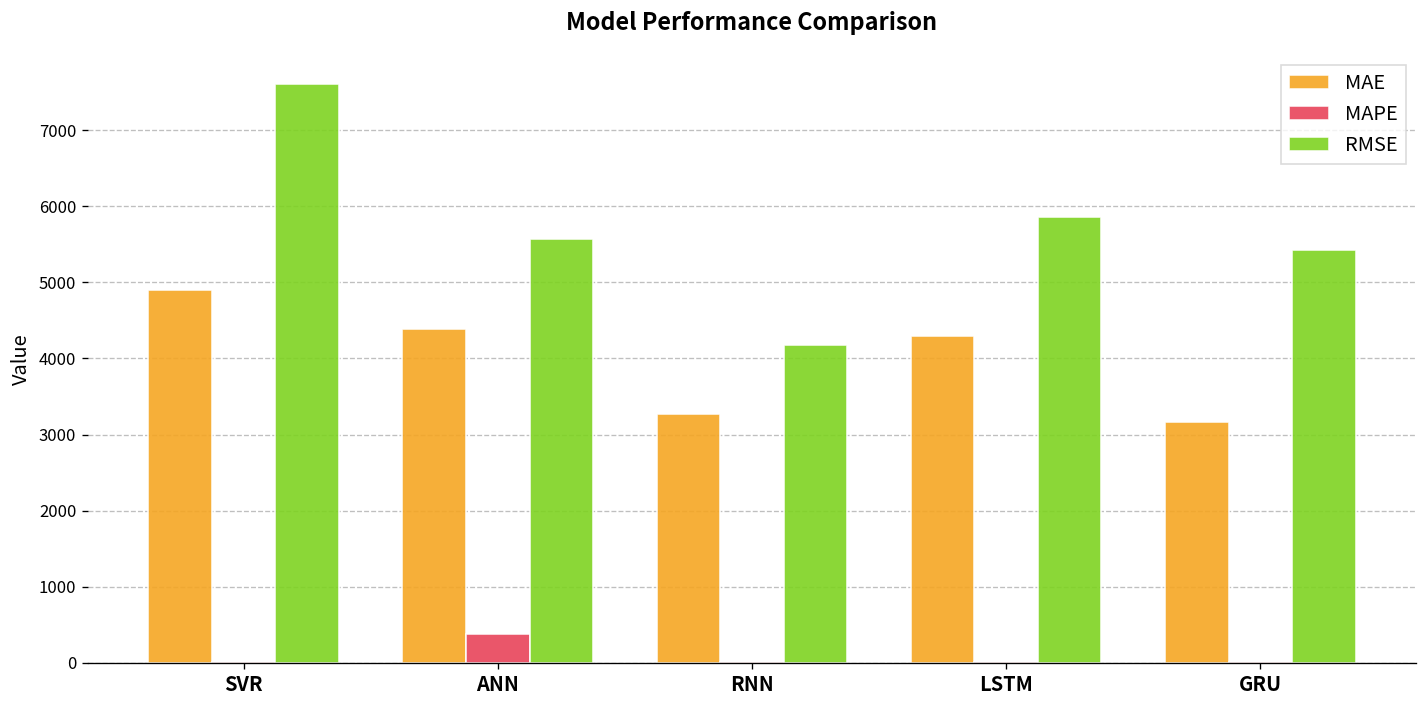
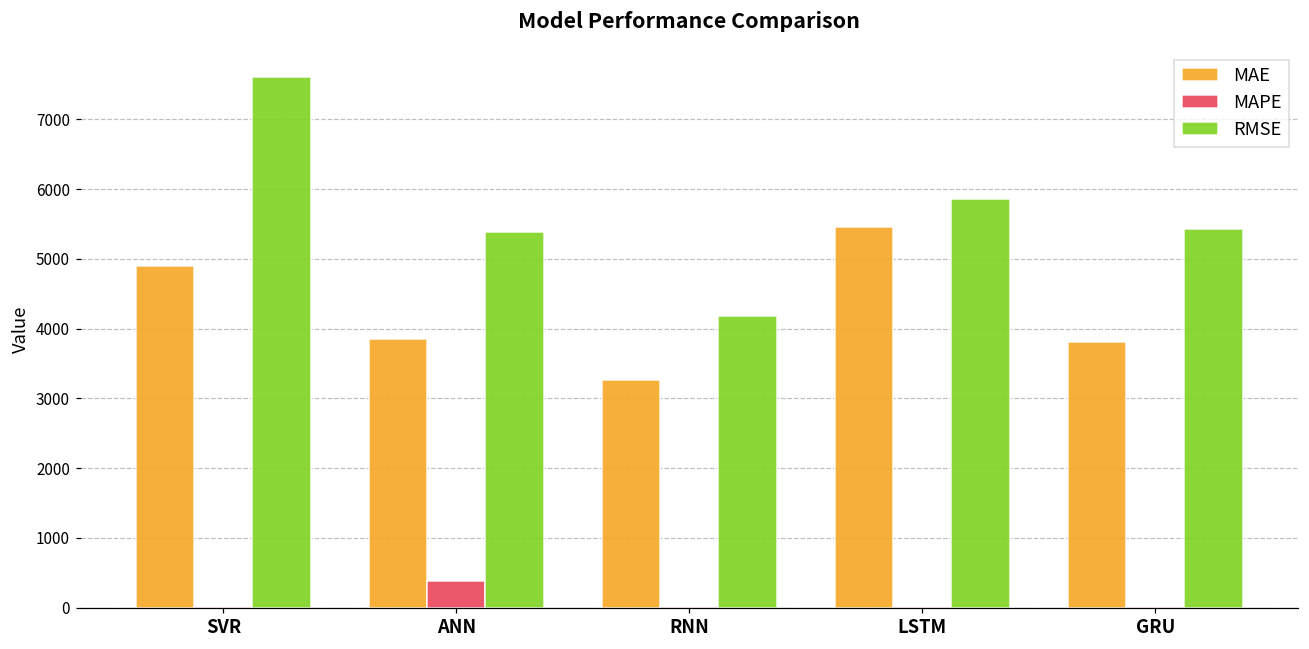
  {
    "MAE": {
      "SVR": 4900,
-     "ANN": 4400,
+     "ANN": 3900,
      "RNN": 3300,
-     "LSTM": 4300,
-     "GRU": 3200
+     "LSTM": 5500,
+     "GRU": 3800
    },
    "MAPE": {
      "ANN": 400
    },
    "RMSE": {
      "SVR": 7600,
-     "ANN": 5600,
+     "ANN": 5400,
      "RNN": 4200,
      "LSTM": 5900,
      "GRU": 5400
    }
  }
